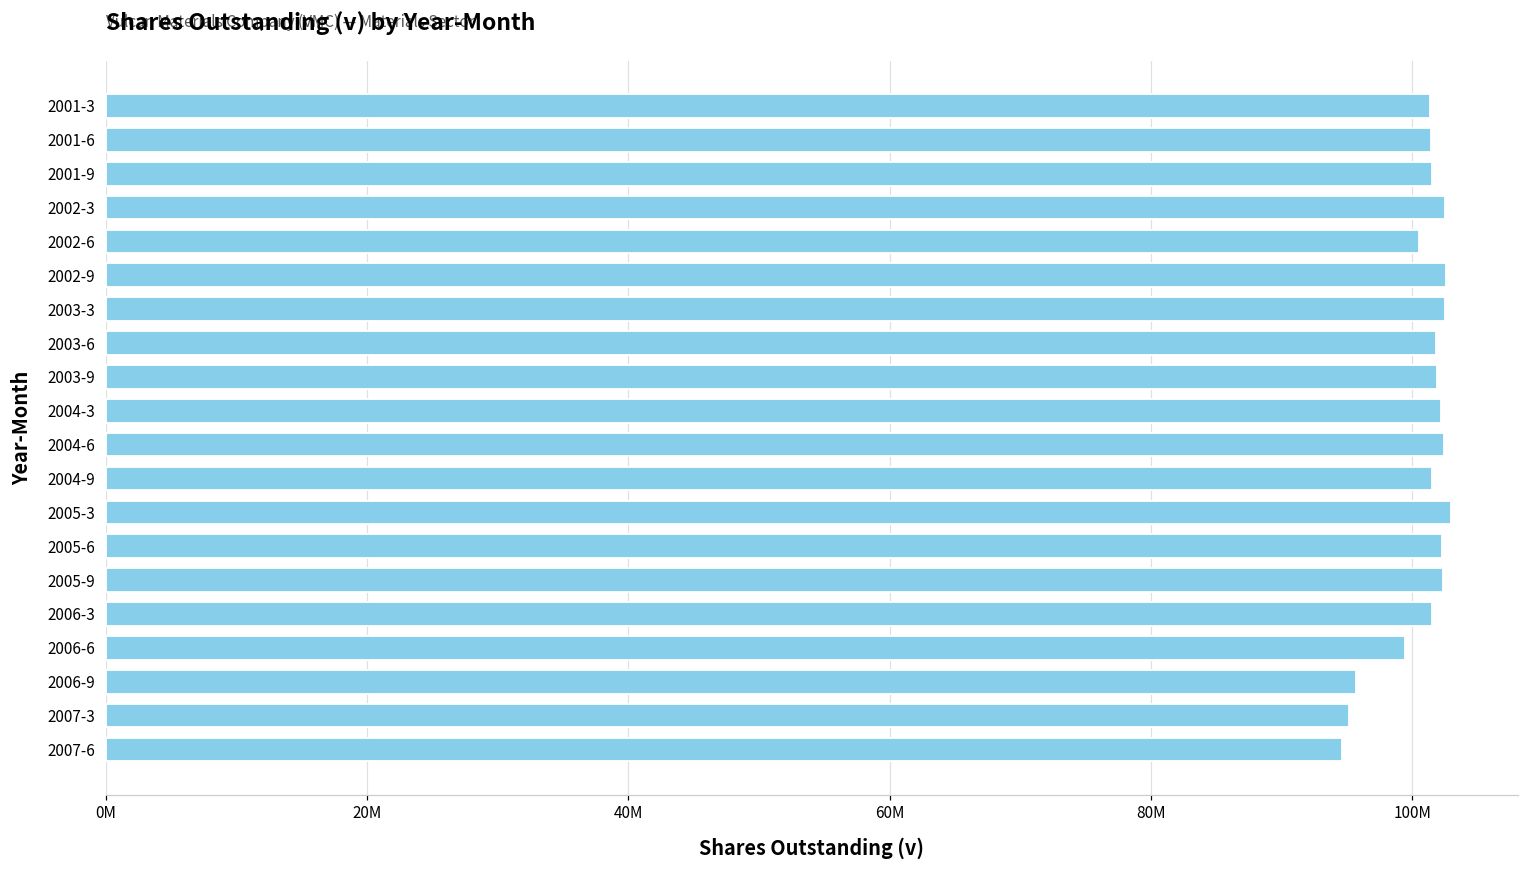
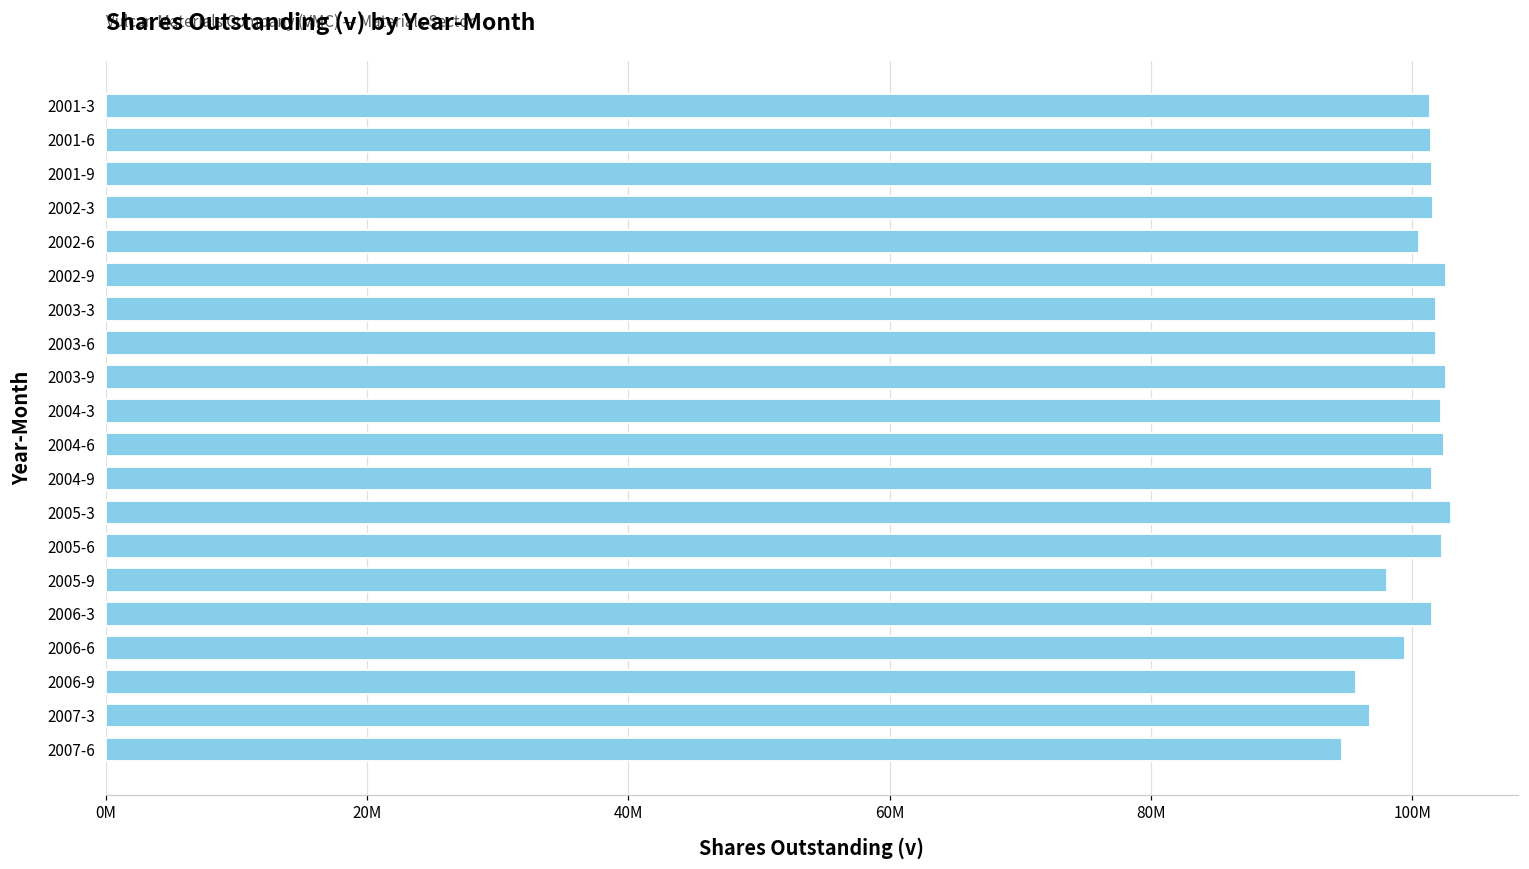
  {
    "2001-3": 101300000,
    "2001-6": 101400000,
    "2001-9": 101500000,
-   "2002-3": 102500000,
+   "2002-3": 101600000,
    "2002-6": 100500000,
    "2002-9": 102600000,
-   "2003-3": 102500000,
+   "2003-3": 101800000,
    "2003-6": 101800000,
-   "2003-9": 101900000,
+   "2003-9": 102500000,
    "2004-3": 102200000,
    "2004-6": 102400000,
    "2004-9": 101500000,
    "2005-3": 102900000,
    "2005-6": 102300000,
-   "2005-9": 102300000,
+   "2005-9": 98000000,
    "2006-3": 101500000,
    "2006-6": 99400000,
    "2006-9": 95700000,
-   "2007-3": 95200000,
+   "2007-3": 96700000,
    "2007-6": 94600000
  }
